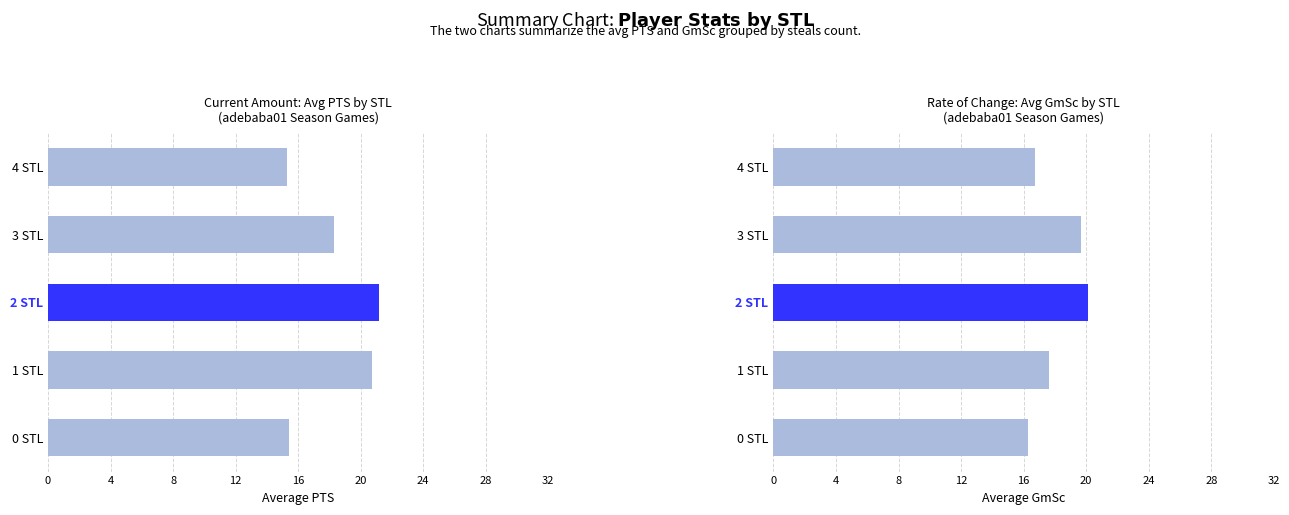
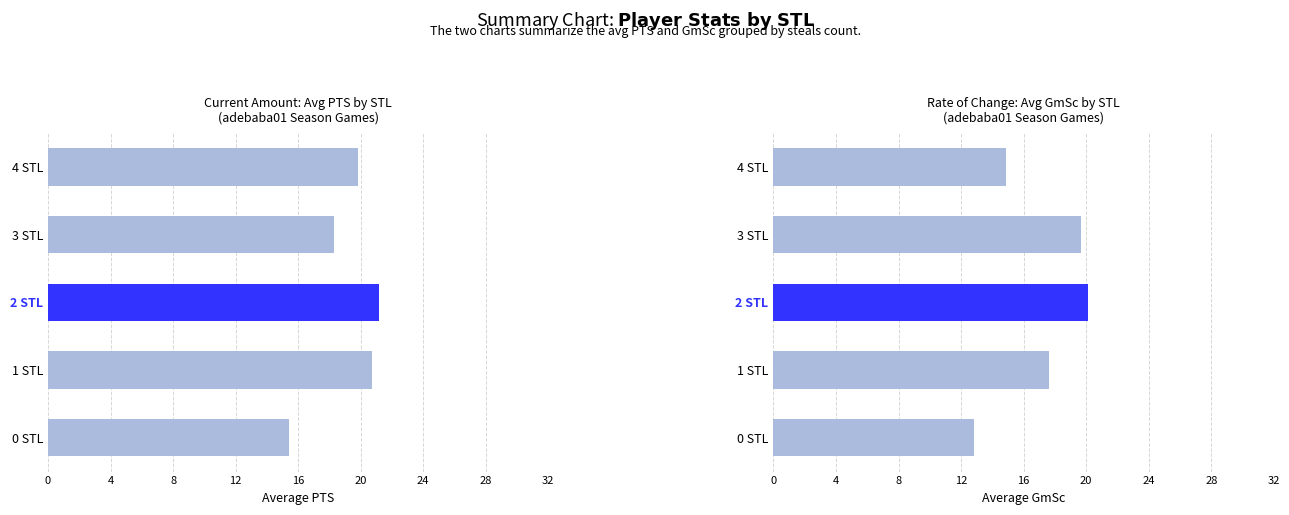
  {
    "Current Amount: Avg PTS by STL (adebaba01 Season Games)": {
-     "4 STL": 15.3,
+     "4 STL": 19.8,
      "3 STL": 18.3,
      "2 STL": 21.2,
      "1 STL": 20.7,
      "0 STL": 15.4
    },
    "Rate of Change: Avg GmSc by STL (adebaba01 Season Games)": {
-     "4 STL": 16.7,
+     "4 STL": 14.9,
      "3 STL": 19.7,
      "2 STL": 20.1,
      "1 STL": 17.6,
-     "0 STL": 16.3
+     "0 STL": 12.8
    }
  }
